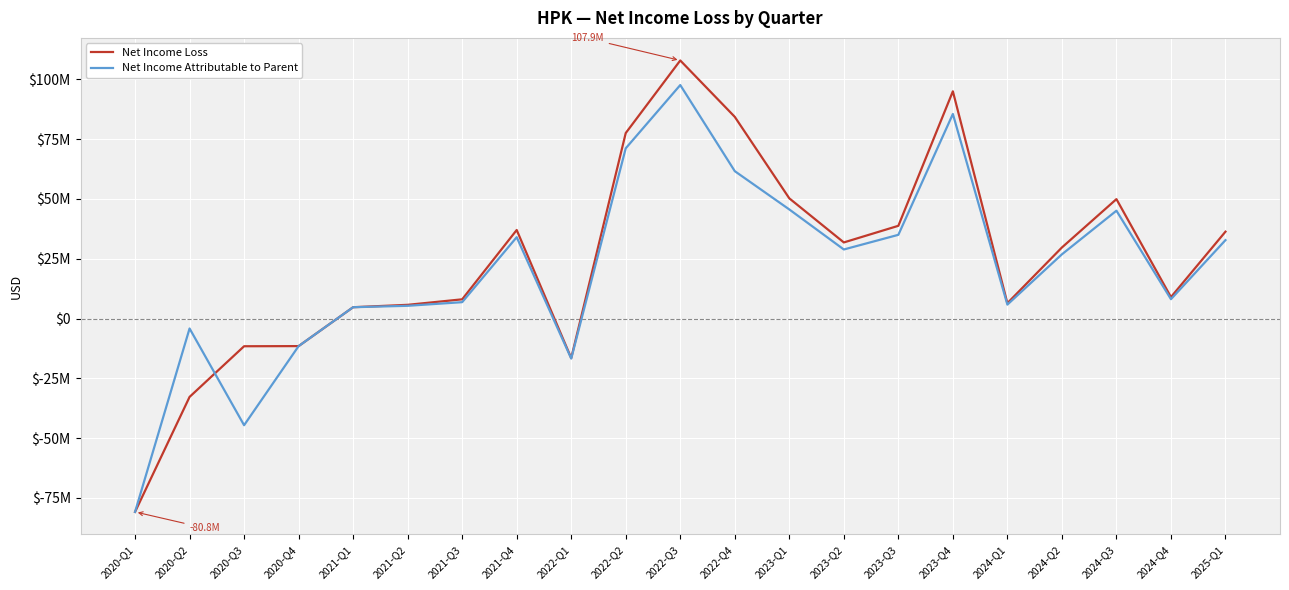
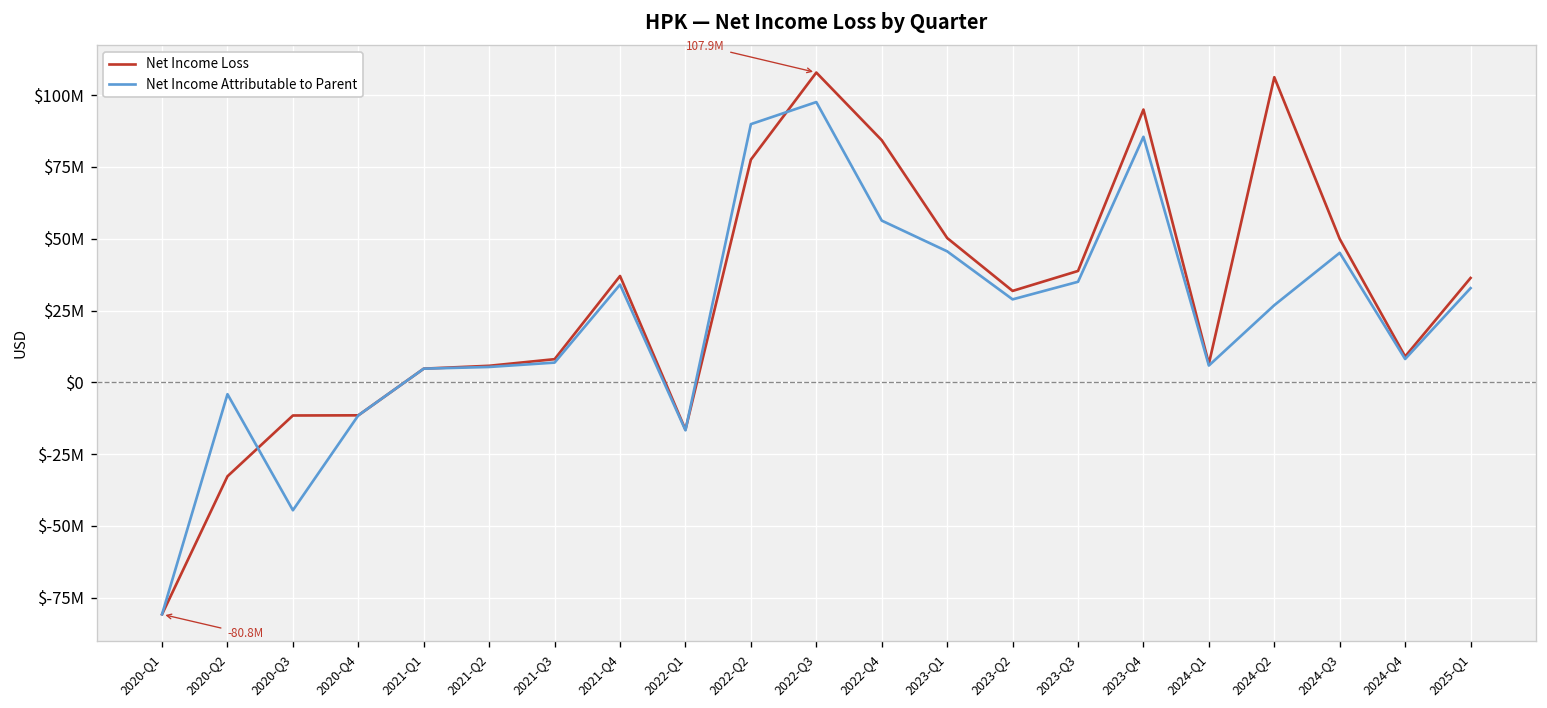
  {
    "Net Income Loss": {
      "2020-Q2": "$-33000000",
      "2020-Q3": "$-12000000",
      "2021-Q3": "$8000000",
      "2021-Q4": "$37000000",
      "2022-Q2": "$78000000",
      "2022-Q4": "$84000000",
      "2023-Q1": "$50000000",
      "2023-Q2": "$32000000",
      "2023-Q3": "$39000000",
      "2023-Q4": "$95000000",
-     "2024-Q2": "$30000000",
+     "2024-Q2": "$106000000",
      "2024-Q3": "$50000000",
      "2025-Q1": "$36000000"
    },
    "Net Income Attributable to Parent": {
      "2020-Q2": "$-4000000",
      "2020-Q3": "$-45000000",
      "2021-Q3": "$7000000",
      "2021-Q4": "$34000000",
-     "2022-Q2": "$71000000",
+     "2022-Q2": "$90000000",
      "2022-Q3": "$98000000",
-     "2022-Q4": "$62000000",
+     "2022-Q4": "$56000000",
      "2023-Q1": "$46000000",
      "2023-Q2": "$29000000",
      "2023-Q3": "$35000000",
      "2023-Q4": "$86000000",
      "2024-Q2": "$27000000",
      "2024-Q3": "$45000000",
      "2025-Q1": "$33000000"
    }
  }
